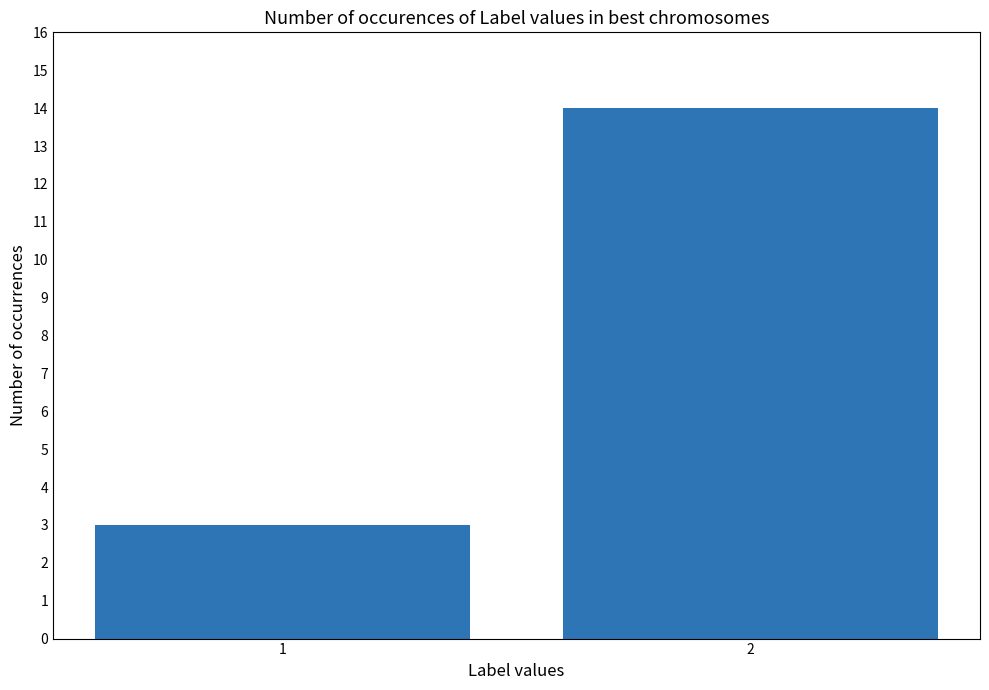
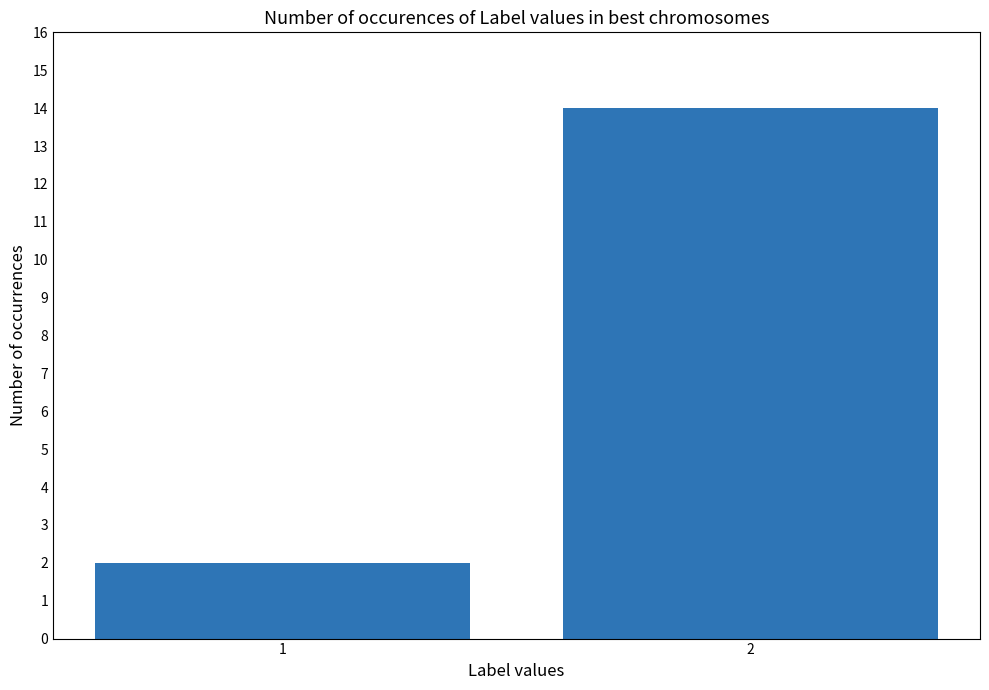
  {
-   "1": 3,
+   "1": 2,
    "2": 14
  }
